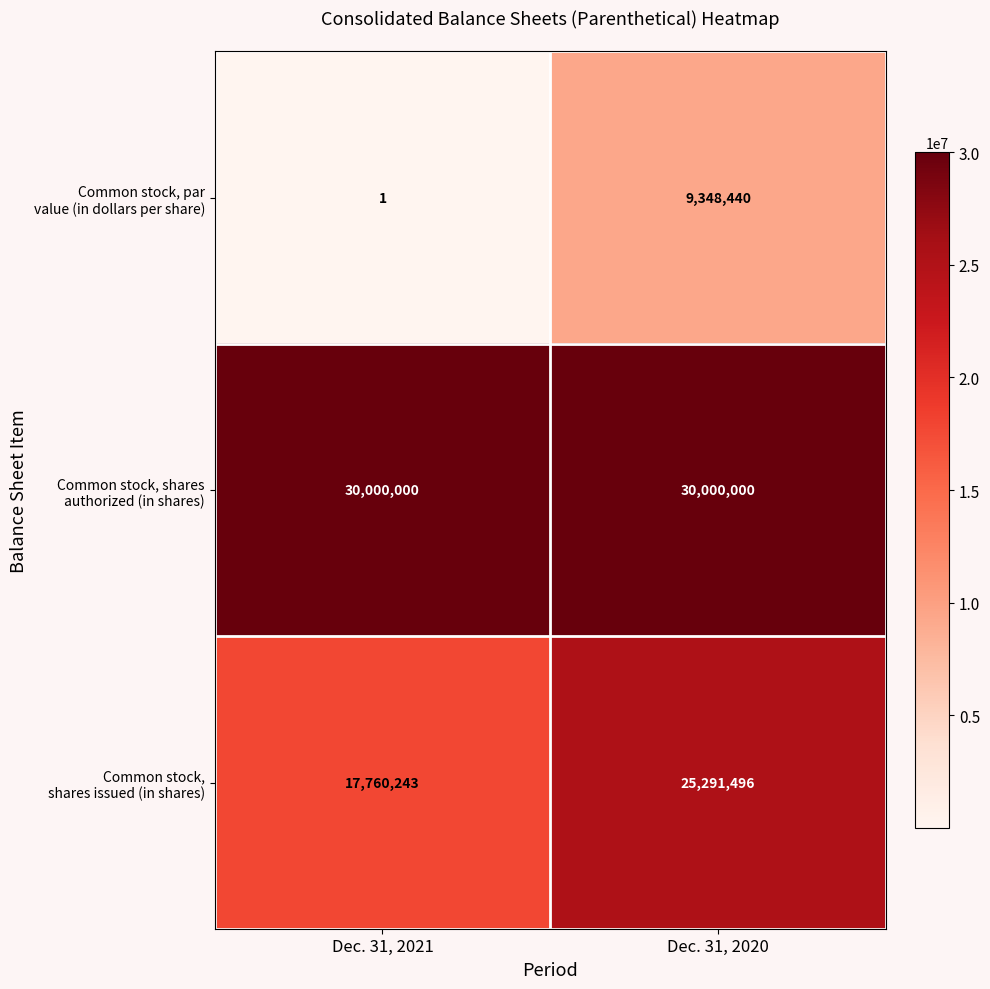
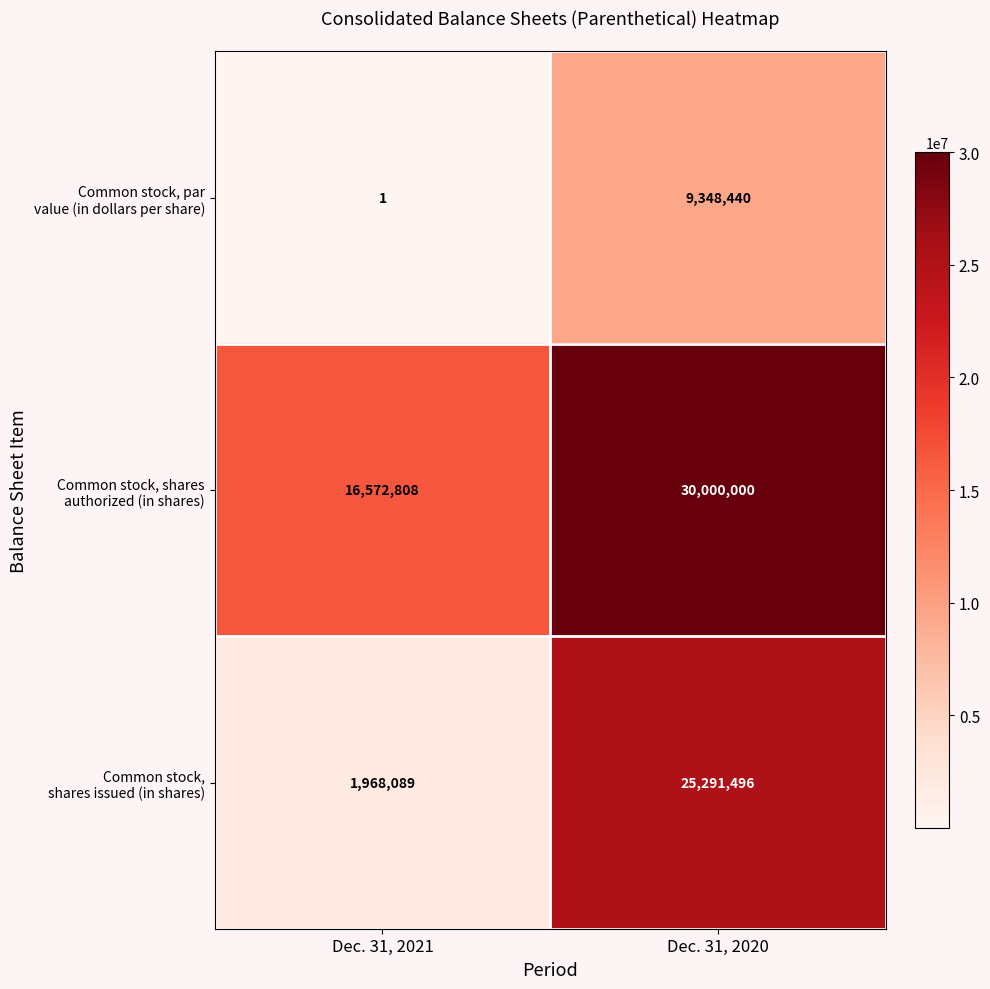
  {
    "Common stock, par value (in dollars per share)": {
      "Dec. 31, 2021": "1",
      "Dec. 31, 2020": "9,348,440"
    },
    "Common stock, shares authorized (in shares)": {
-     "Dec. 31, 2021": "30,000,000",
+     "Dec. 31, 2021": "16,572,808",
      "Dec. 31, 2020": "30,000,000"
    },
    "Common stock, shares issued (in shares)": {
-     "Dec. 31, 2021": "17,760,243",
+     "Dec. 31, 2021": "1,968,089",
      "Dec. 31, 2020": "25,291,496"
    }
  }
